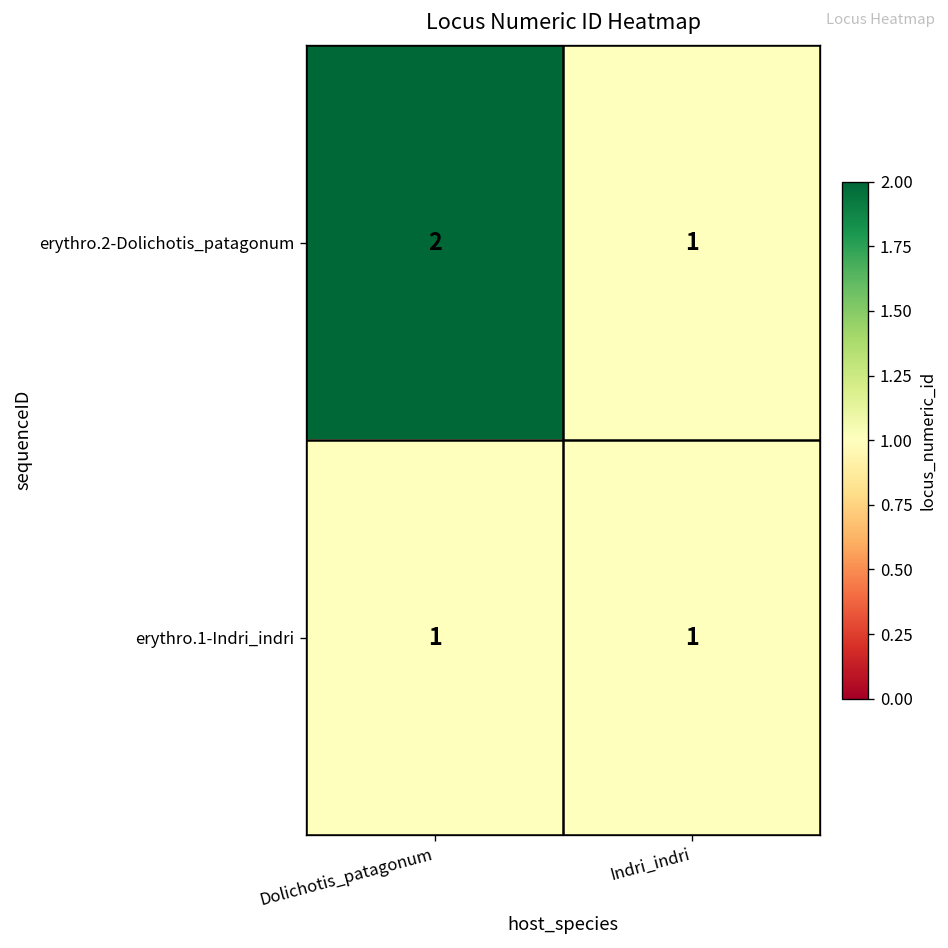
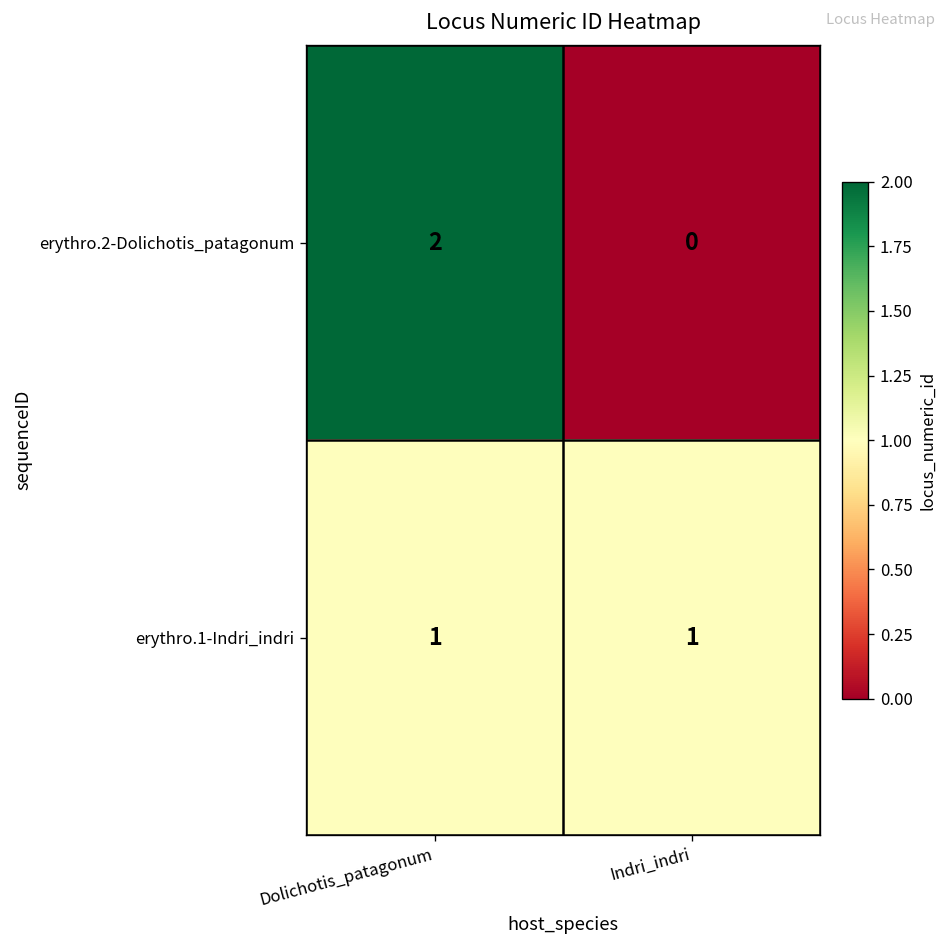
  {
    "erythro.2-Dolichotis_patagonum": {
      "Dolichotis_patagonum": 2,
-     "Indri_indri": 1
+     "Indri_indri": 0
    },
    "erythro.1-Indri_indri": {
      "Dolichotis_patagonum": 1,
      "Indri_indri": 1
    }
  }
